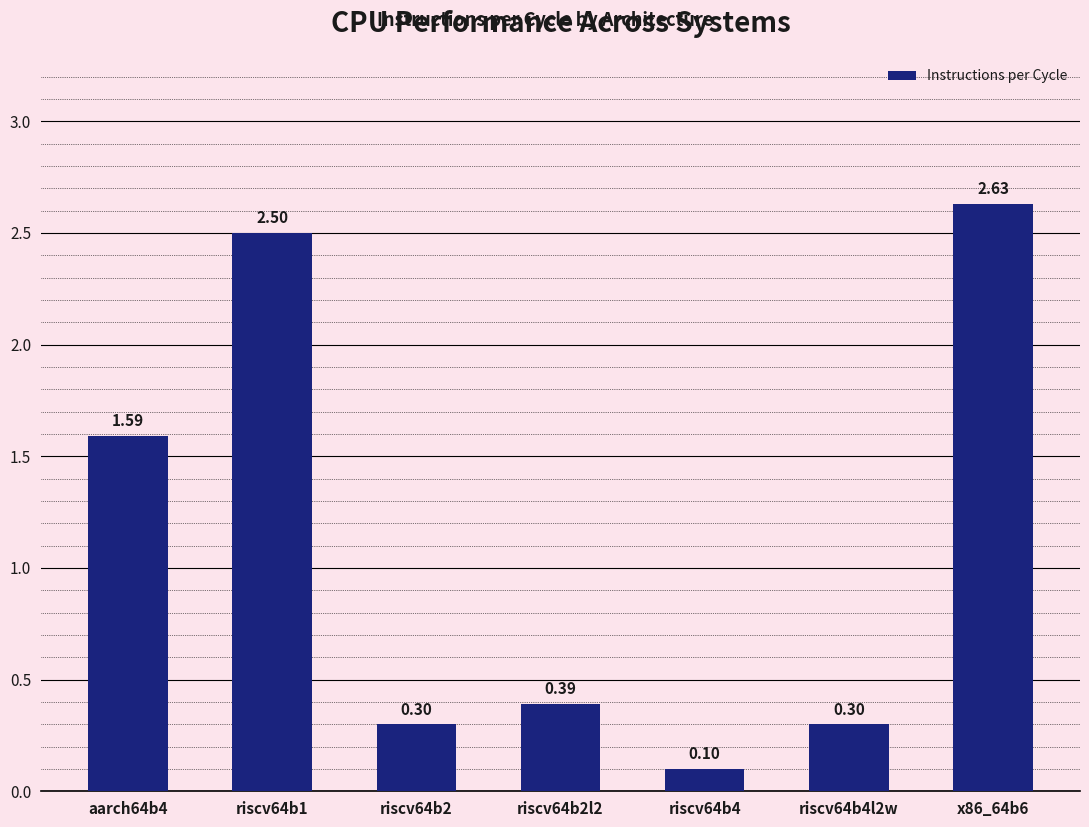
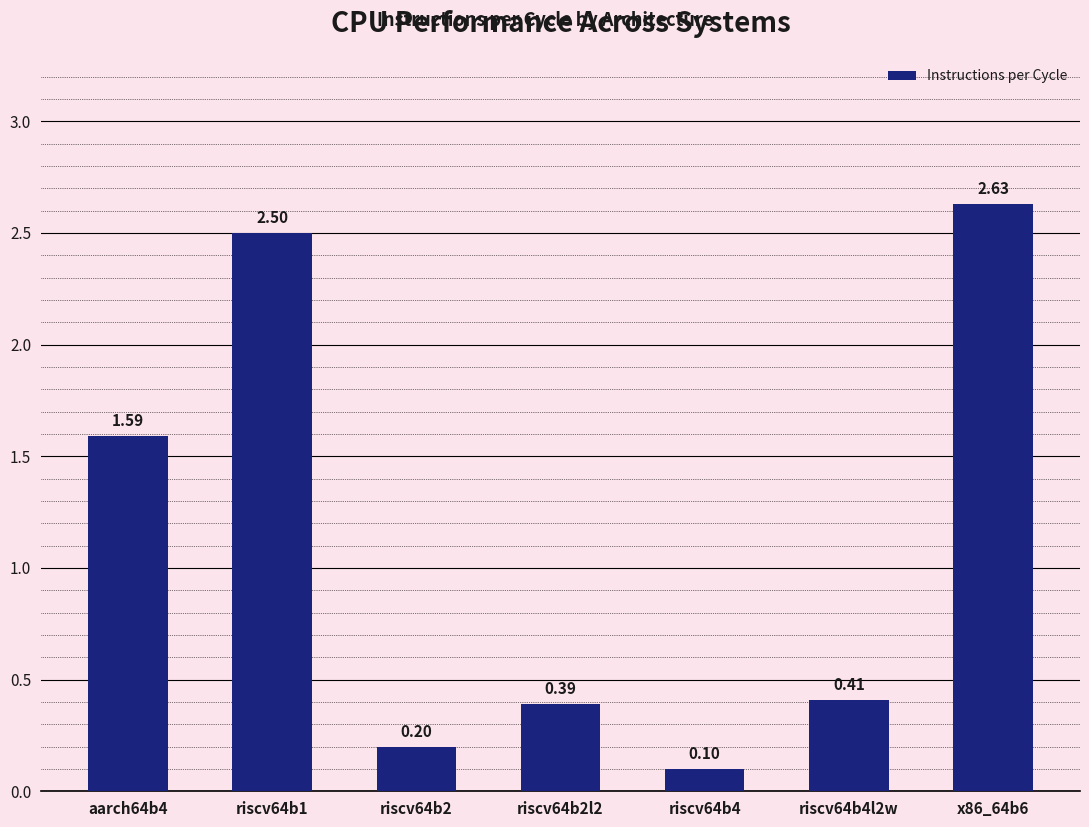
  {
    "aarch64b4": 1.59,
    "riscv64b1": 2.50,
-   "riscv64b2": 0.30,
+   "riscv64b2": 0.20,
    "riscv64b2l2": 0.39,
    "riscv64b4": 0.10,
-   "riscv64b4l2w": 0.30,
+   "riscv64b4l2w": 0.41,
    "x86_64b6": 2.63
  }
